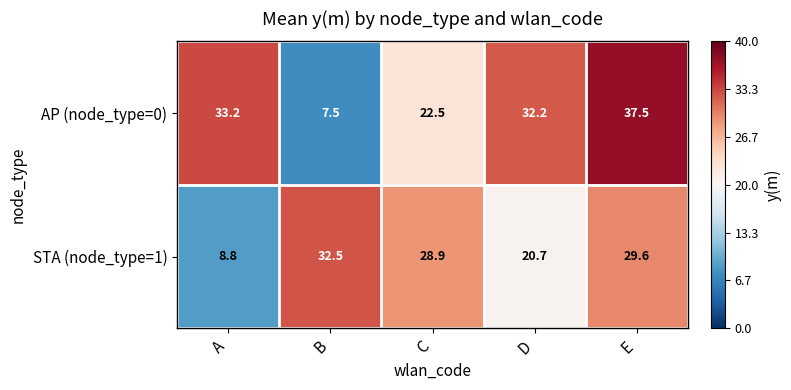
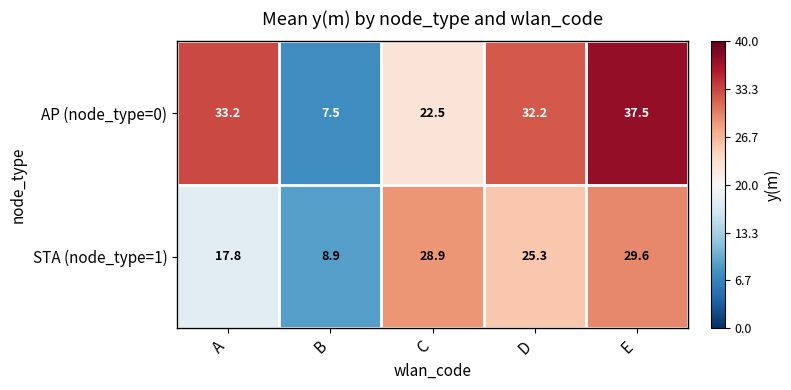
  {
    "AP (node_type=0)": {
      "A": 33.2,
      "B": 7.5,
      "C": 22.5,
      "D": 32.2,
      "E": 37.5
    },
    "STA (node_type=1)": {
-     "A": 8.8,
-     "B": 32.5,
+     "A": 17.8,
+     "B": 8.9,
      "C": 28.9,
-     "D": 20.7,
+     "D": 25.3,
      "E": 29.6
    }
  }
